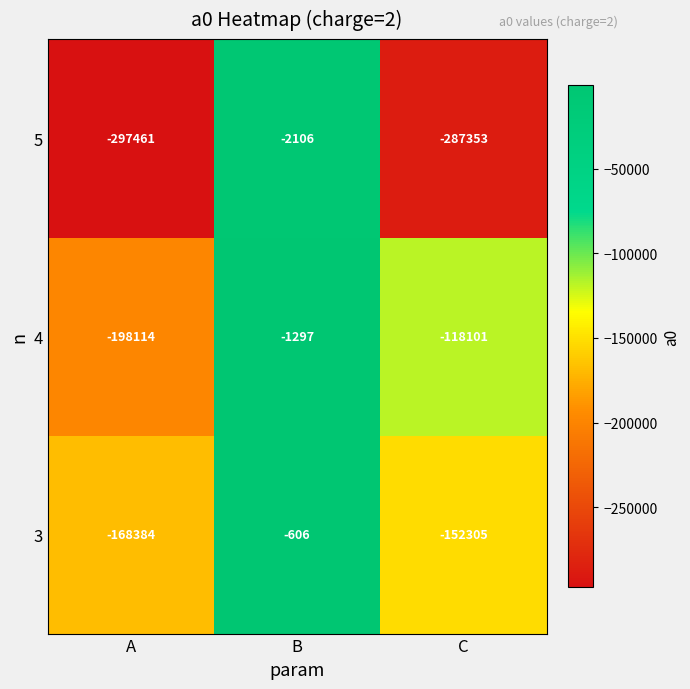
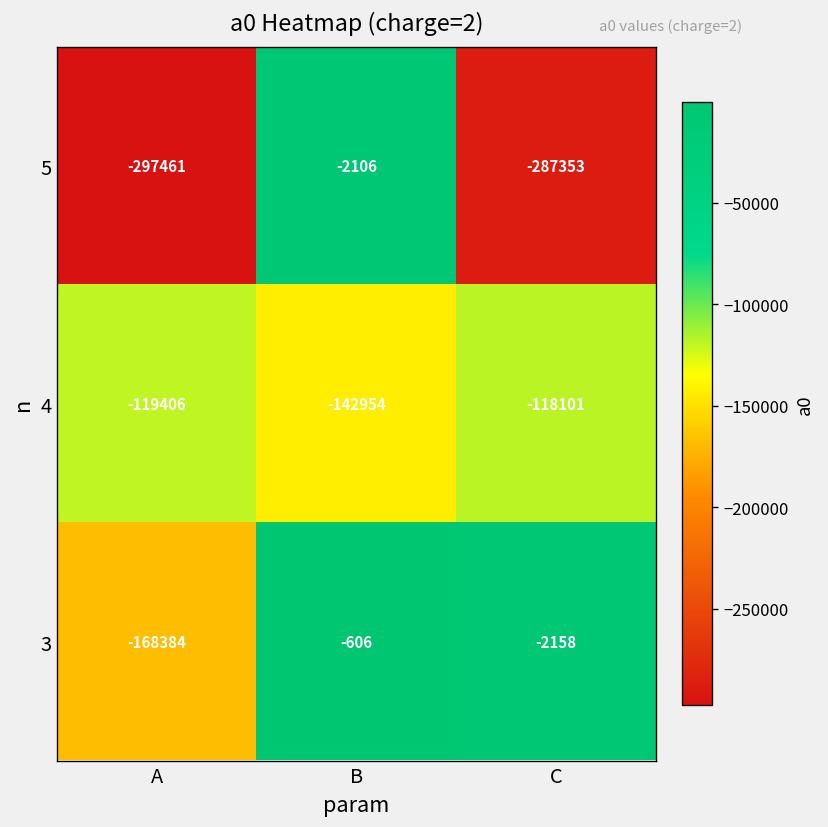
  {
    "5": {
      "A": -297461,
      "B": -2106,
      "C": -287353
    },
    "4": {
-     "A": -198114,
-     "B": -1297,
+     "A": -119406,
+     "B": -142954,
      "C": -118101
    },
    "3": {
      "A": -168384,
      "B": -606,
-     "C": -152305
+     "C": -2158
    }
  }
